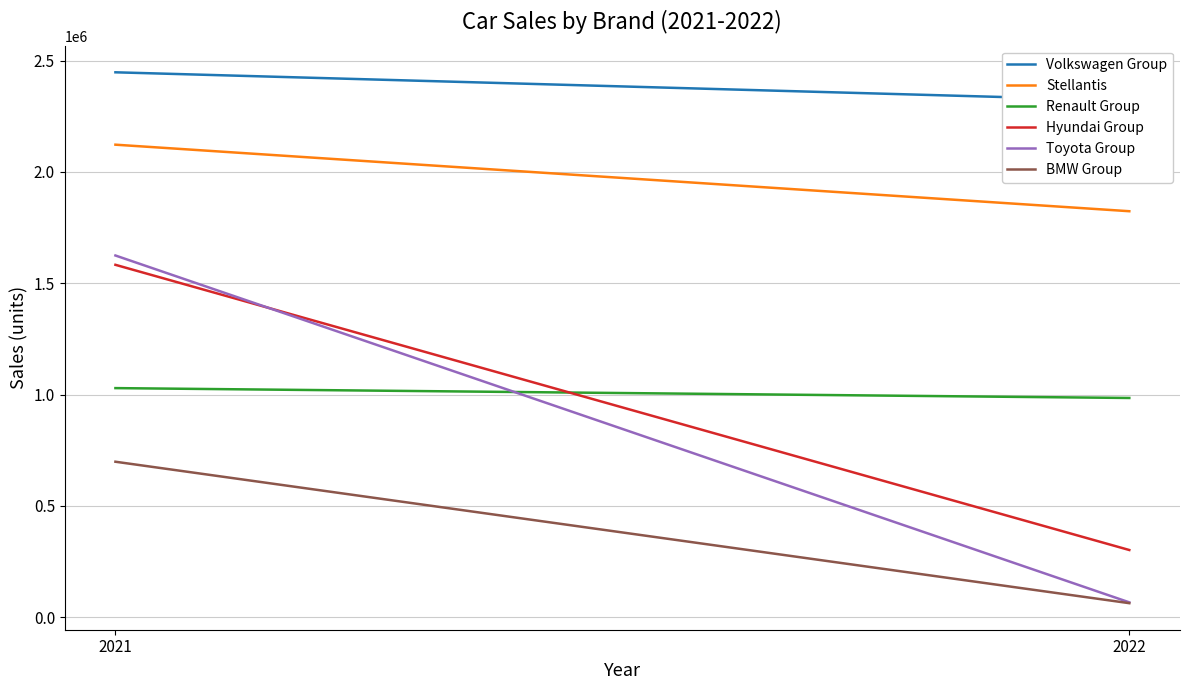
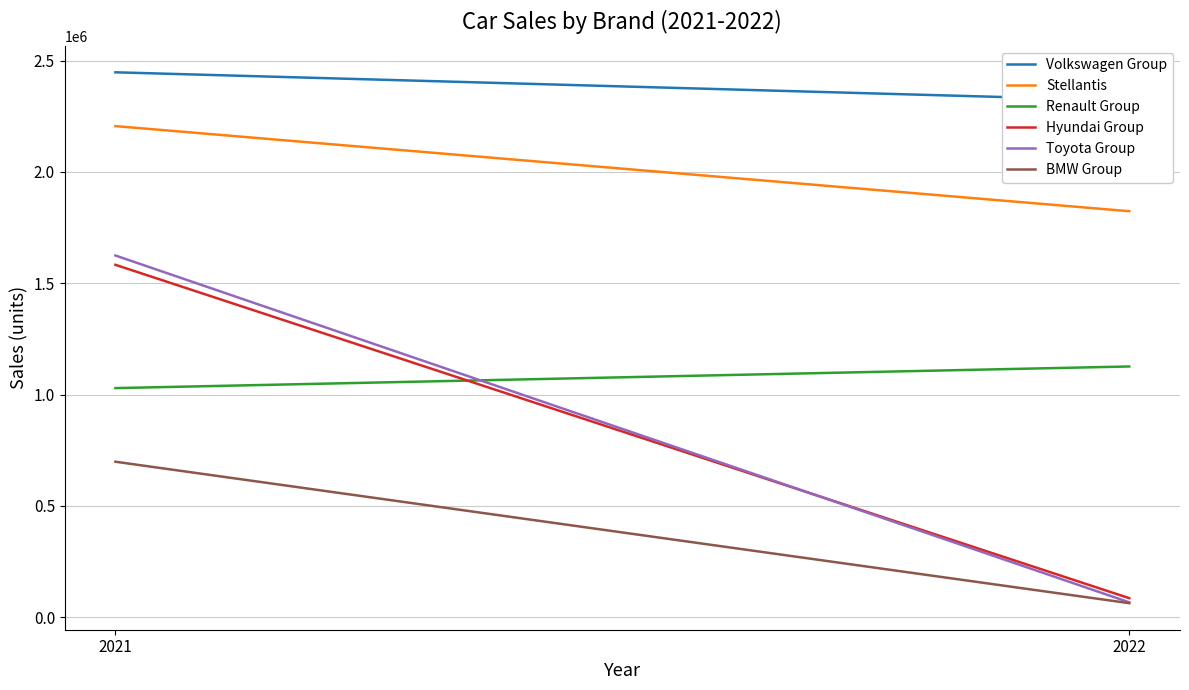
  {
    "Volkswagen Group": {
      "2021": 2450000
    },
    "Stellantis": {
-     "2021": 2120000,
+     "2021": 2210000,
      "2022": 1820000
    },
    "Renault Group": {
      "2021": 1030000,
-     "2022": 980000
+     "2022": 1130000
    },
    "Hyundai Group": {
      "2021": 1580000,
-     "2022": 300000
+     "2022": 80000
    },
    "Toyota Group": {
      "2021": 1620000
    },
    "BMW Group": {
      "2021": 700000
    }
  }
